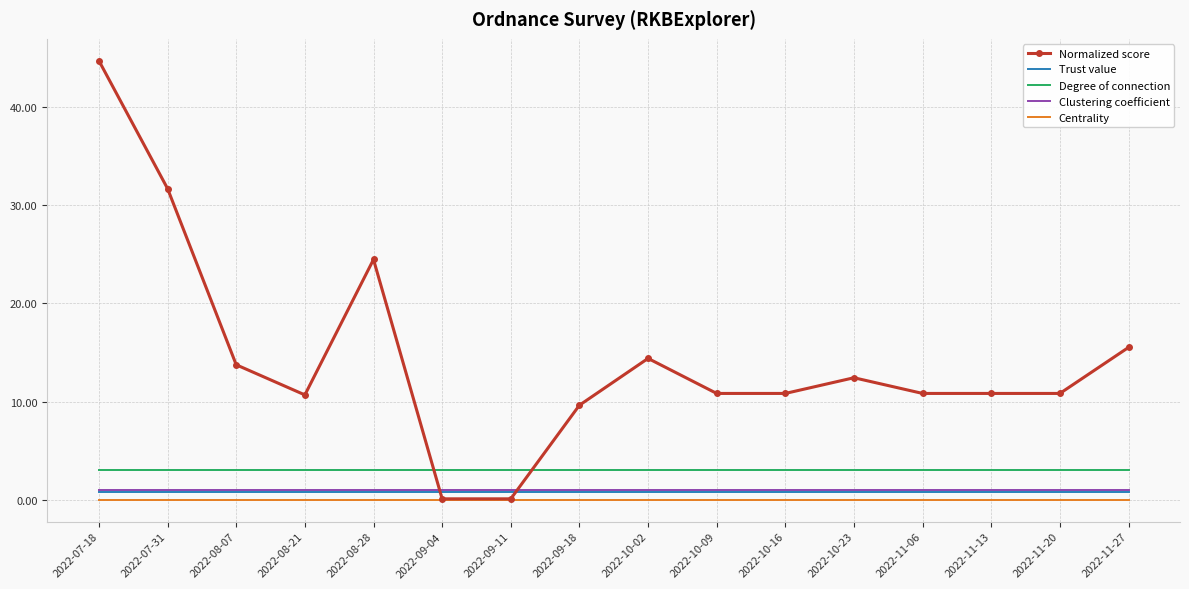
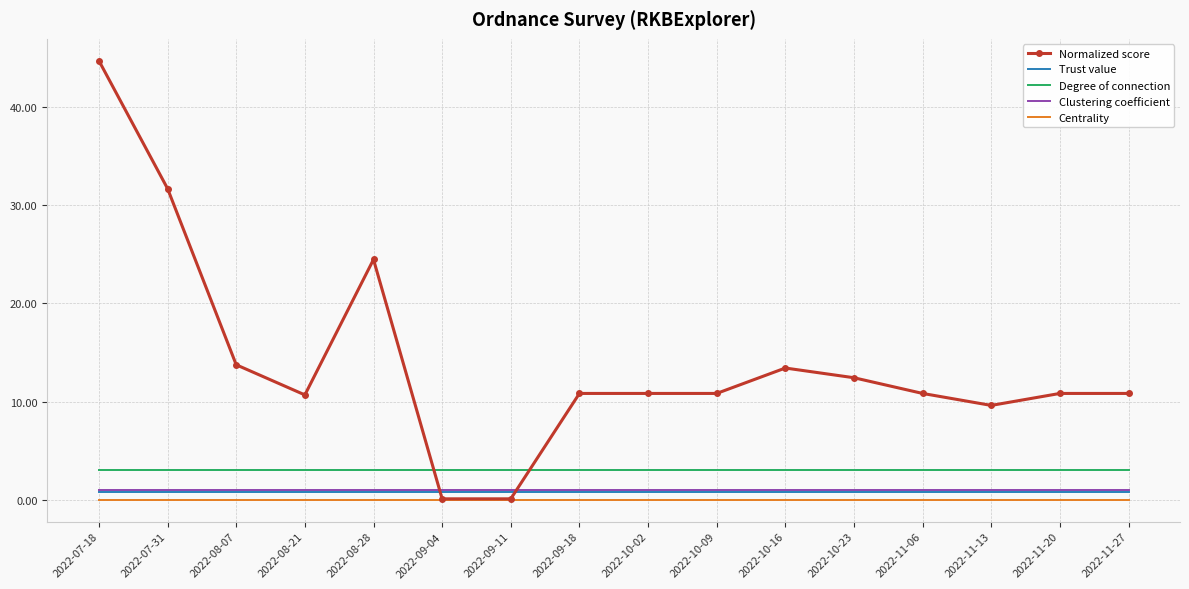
  {
    "Normalized score": {
      "2022-07-18": 45,
      "2022-07-31": 32,
      "2022-08-07": 14,
      "2022-08-21": 11,
      "2022-08-28": 24,
-     "2022-09-18": 10,
-     "2022-10-02": 14,
+     "2022-09-18": 11,
+     "2022-10-02": 11,
      "2022-10-09": 11,
-     "2022-10-16": 11,
+     "2022-10-16": 13,
      "2022-10-23": 12,
      "2022-11-06": 11,
-     "2022-11-13": 11,
+     "2022-11-13": 10,
      "2022-11-20": 11,
-     "2022-11-27": 16
+     "2022-11-27": 11
    },
    "Degree of connection": {
      "2022-07-18": 3,
      "2022-07-31": 3,
      "2022-08-07": 3,
      "2022-08-21": 3,
      "2022-08-28": 3,
      "2022-09-04": 3,
      "2022-09-11": 3,
      "2022-09-18": 3,
      "2022-10-02": 3,
      "2022-10-09": 3,
      "2022-10-16": 3,
      "2022-10-23": 3,
      "2022-11-06": 3,
      "2022-11-13": 3,
      "2022-11-20": 3,
      "2022-11-27": 3
    },
    "Centrality": {
      "2022-07-18": 0,
      "2022-07-31": 0,
      "2022-08-07": 0,
      "2022-08-21": 0,
      "2022-08-28": 0,
      "2022-09-18": 0,
      "2022-10-02": 0,
      "2022-10-09": 0,
      "2022-10-16": 0,
      "2022-10-23": 0,
      "2022-11-06": 0,
      "2022-11-13": 0,
      "2022-11-20": 0,
      "2022-11-27": 0
    }
  }
